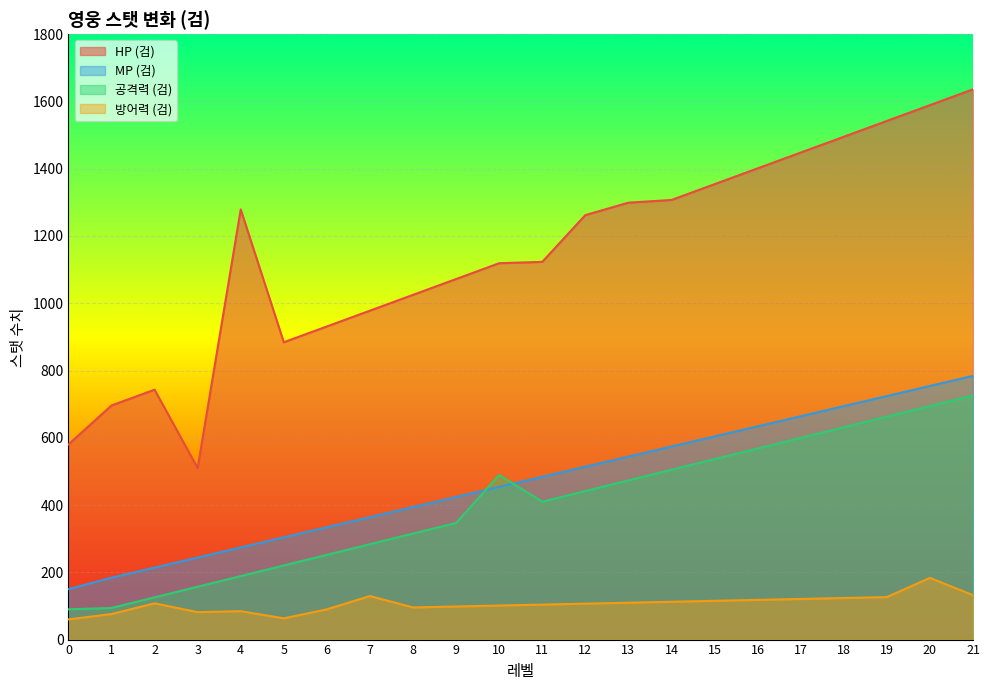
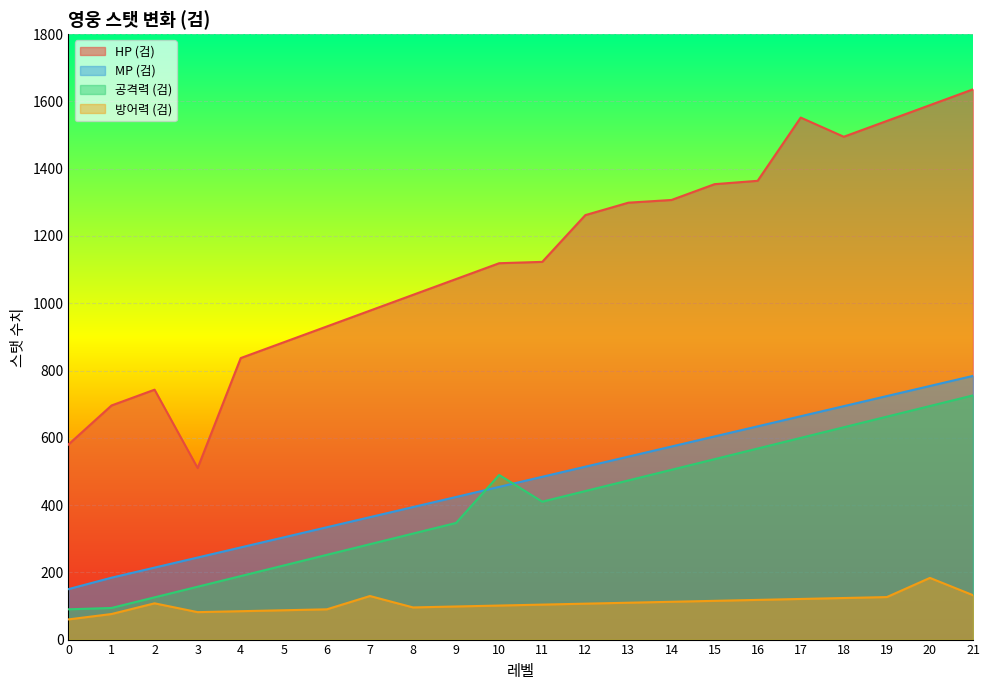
  {
    "HP (검)": {
      "0": 580,
      "1": 700,
      "2": 740,
      "3": 510,
-     "4": 1280,
+     "4": 840,
      "5": 880,
      "6": 930,
      "7": 980,
      "8": 1030,
      "9": 1070,
      "10": 1120,
      "11": 1120,
      "12": 1260,
      "13": 1300,
      "14": 1310,
      "15": 1350,
-     "16": 1400,
-     "17": 1450,
+     "16": 1360,
+     "17": 1550,
      "18": 1500,
      "19": 1540,
      "20": 1590,
      "21": 1640
    },
    "MP (검)": {
      "0": 150,
      "1": 180,
      "2": 210,
      "3": 240,
      "4": 270,
      "5": 300,
      "6": 330,
      "7": 360,
      "8": 390,
      "9": 420,
      "10": 450,
      "11": 480,
      "12": 510,
      "13": 540,
      "14": 570,
      "15": 600,
      "16": 630,
      "17": 660,
      "18": 690,
      "19": 720,
      "20": 750,
      "21": 780
    },
    "공격력 (검)": {
      "0": 90,
      "1": 90,
      "2": 130,
      "3": 160,
      "4": 190,
      "5": 220,
      "6": 250,
      "7": 280,
      "8": 320,
      "9": 350,
      "10": 490,
      "11": 410,
      "12": 440,
      "13": 470,
      "14": 500,
      "15": 540,
      "16": 570,
      "17": 600,
      "18": 630,
      "19": 660,
      "20": 690,
      "21": 730
    },
    "방어력 (검)": {
      "0": 60,
      "1": 80,
      "2": 110,
      "3": 80,
      "4": 80,
-     "5": 60,
+     "5": 90,
      "6": 90,
      "7": 130,
      "8": 100,
      "9": 100,
      "10": 100,
      "11": 100,
      "12": 110,
      "13": 110,
      "14": 110,
      "15": 120,
      "16": 120,
      "17": 120,
      "18": 120,
      "19": 130,
      "20": 180,
      "21": 130
    }
  }
